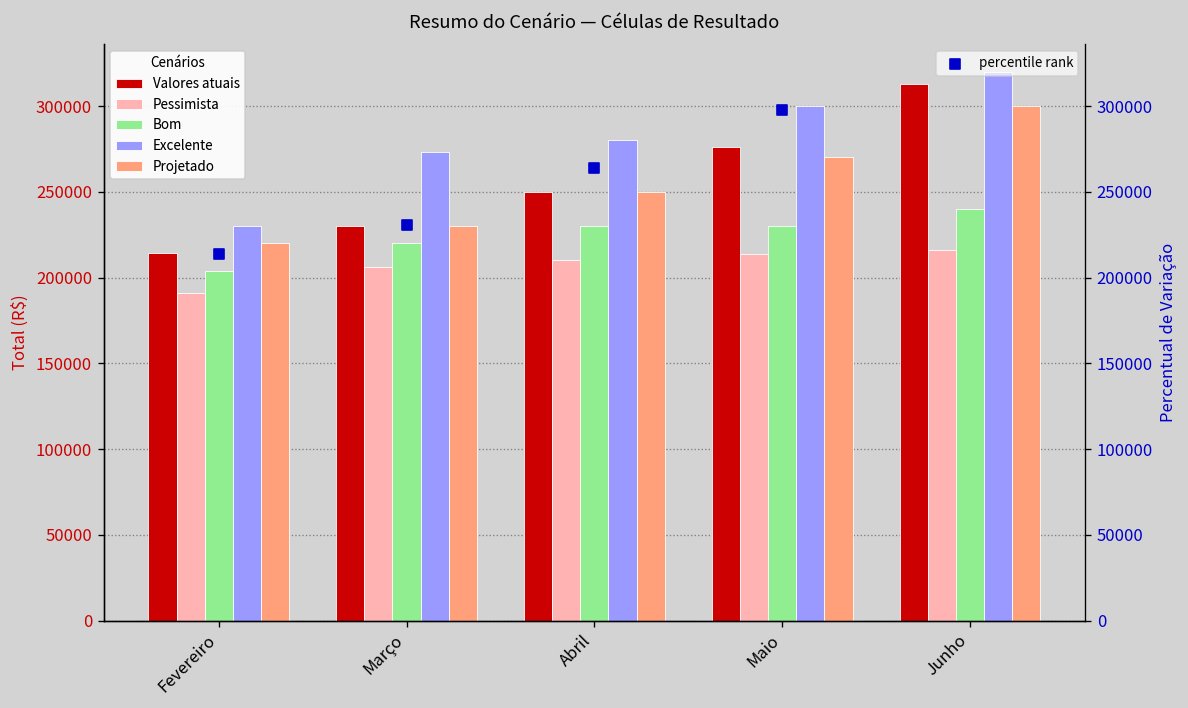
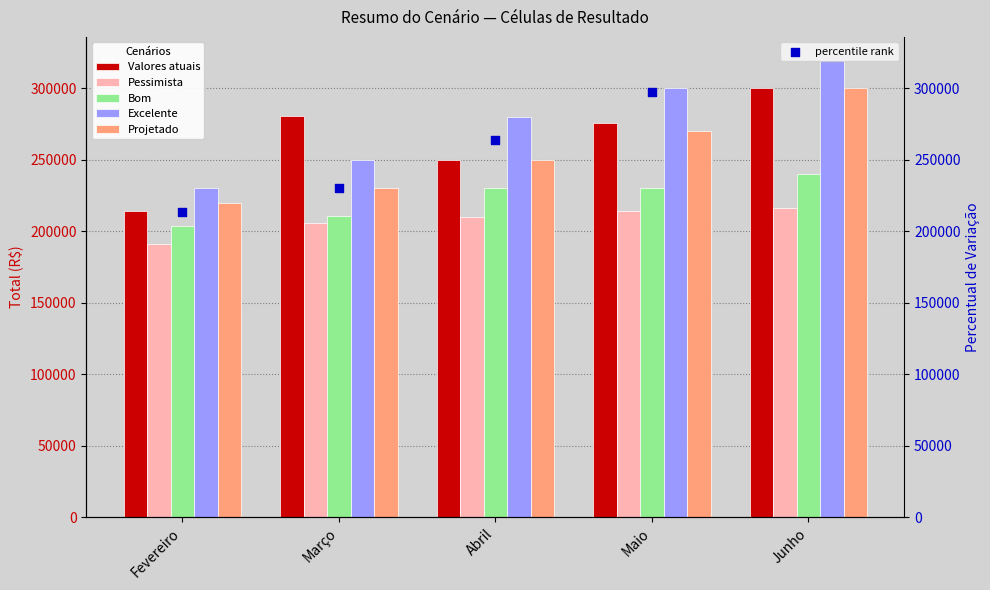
  {
    "Valores atuais": {
      "Fevereiro": 214000,
-     "Março": 230000,
+     "Março": 281000,
      "Abril": 250000,
      "Maio": 276000,
-     "Junho": 313000
+     "Junho": 300000
    },
    "Pessimista": {
      "Fevereiro": 191000,
      "Março": 206000,
      "Abril": 210000,
      "Maio": 214000,
      "Junho": 216000
    },
    "Bom": {
      "Fevereiro": 204000,
-     "Março": 220000,
+     "Março": 211000,
      "Abril": 230000,
      "Maio": 230000,
      "Junho": 240000
    },
    "Excelente": {
      "Fevereiro": 230000,
-     "Março": 273000,
+     "Março": 250000,
      "Abril": 280000,
      "Maio": 300000
    },
    "Projetado": {
      "Fevereiro": 220000,
      "Março": 230000,
      "Abril": 250000,
      "Maio": 270000,
      "Junho": 300000
    }
  }
